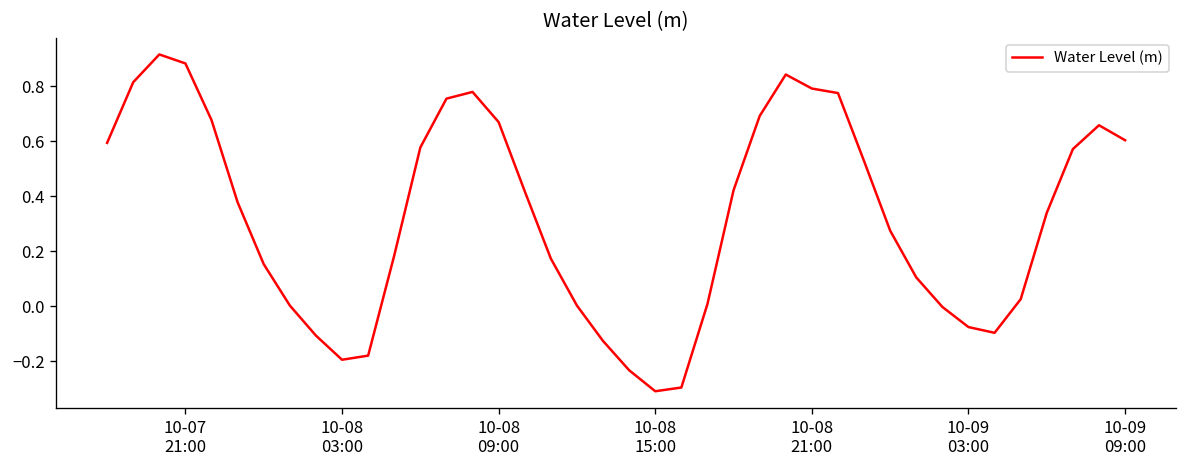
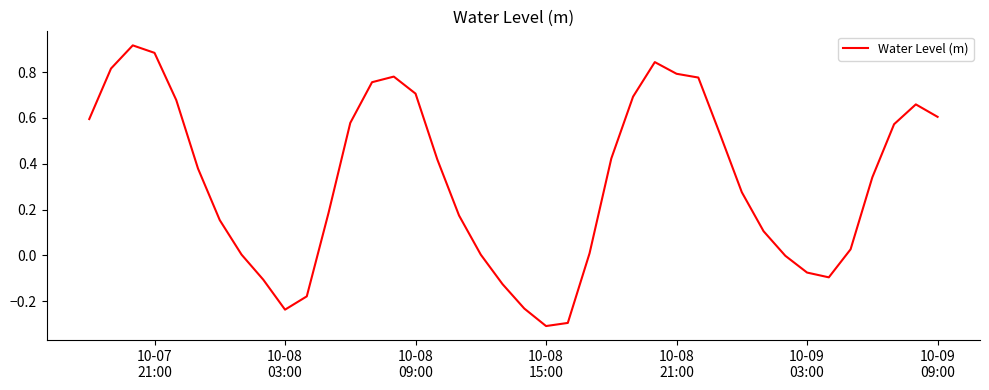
  {
    "10-07 21:00": 0.88,
-   "10-08 03:00": -0.19,
-   "10-08 09:00": 0.67,
+   "10-08 03:00": -0.24,
+   "10-08 09:00": 0.71,
    "10-08 15:00": -0.31,
    "10-08 21:00": 0.79,
    "10-09 03:00": -0.08,
    "10-09 09:00": 0.60
  }
